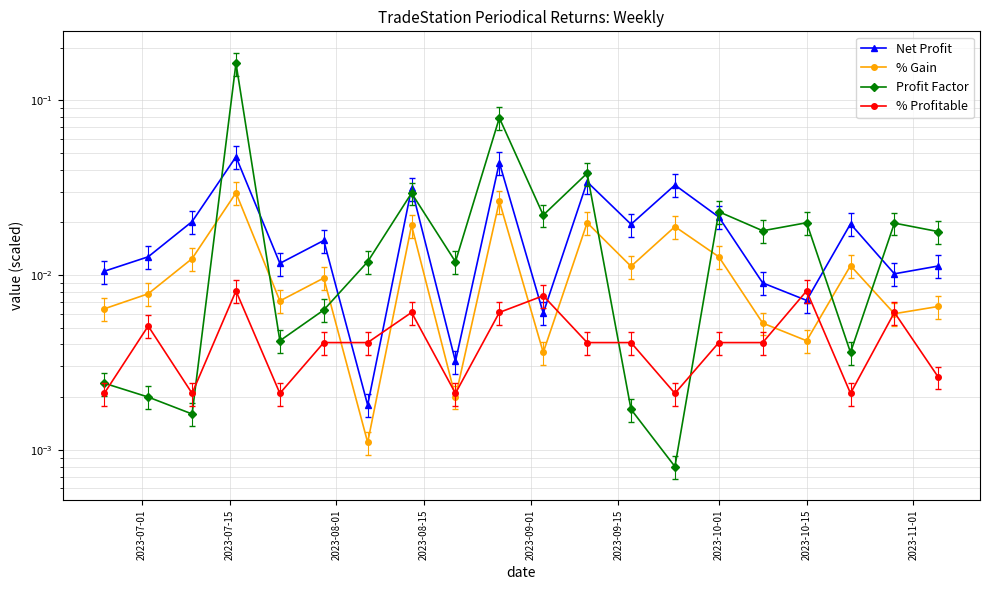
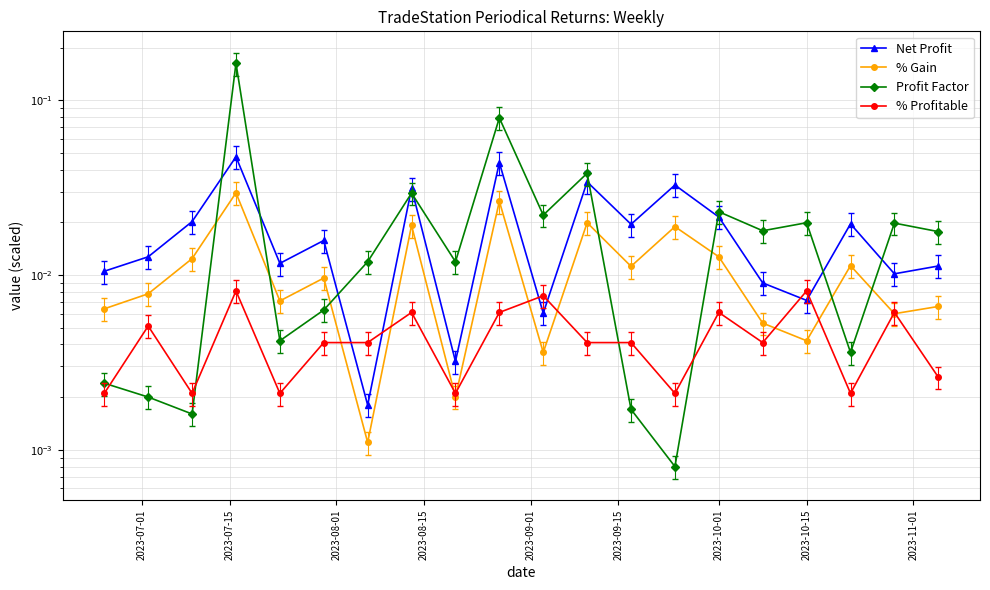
  {
    "Net Profit": {
      "2023-10-01": 0.021,
      "2023-10-15": 0.0072
    },
    "% Gain": {
      "2023-10-01": 0.013,
      "2023-10-15": 0.0042
    },
    "Profit Factor": {
      "2023-10-01": 0.023,
      "2023-10-15": 0.020
    },
    "% Profitable": {
-     "2023-10-01": 0.0041
+     "2023-10-01": 0.0061
    }
  }
